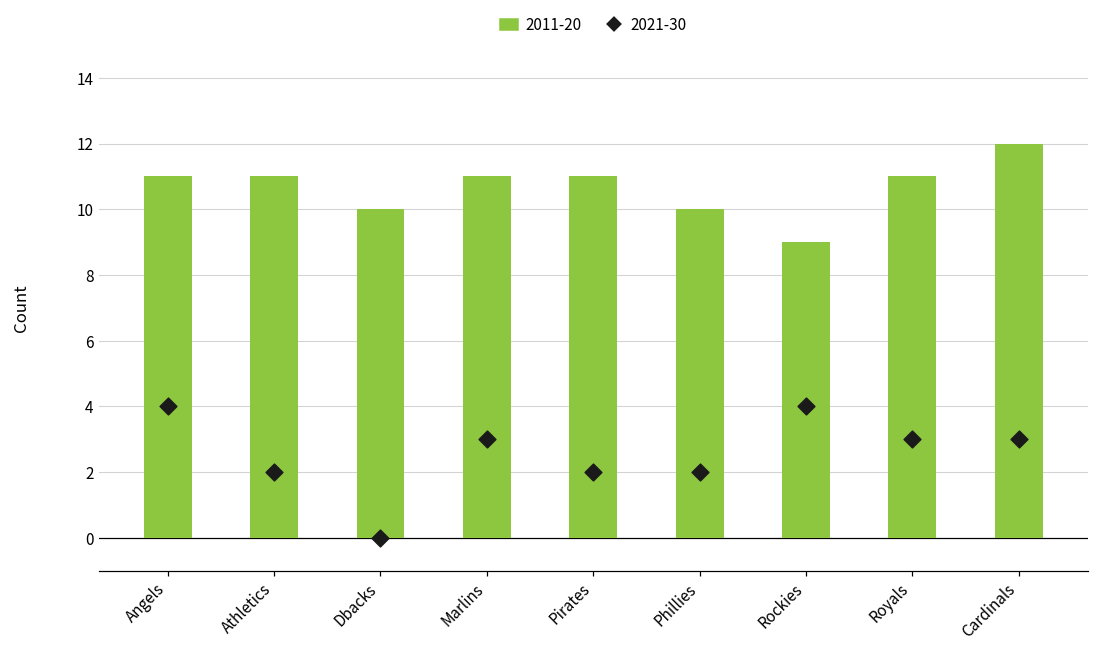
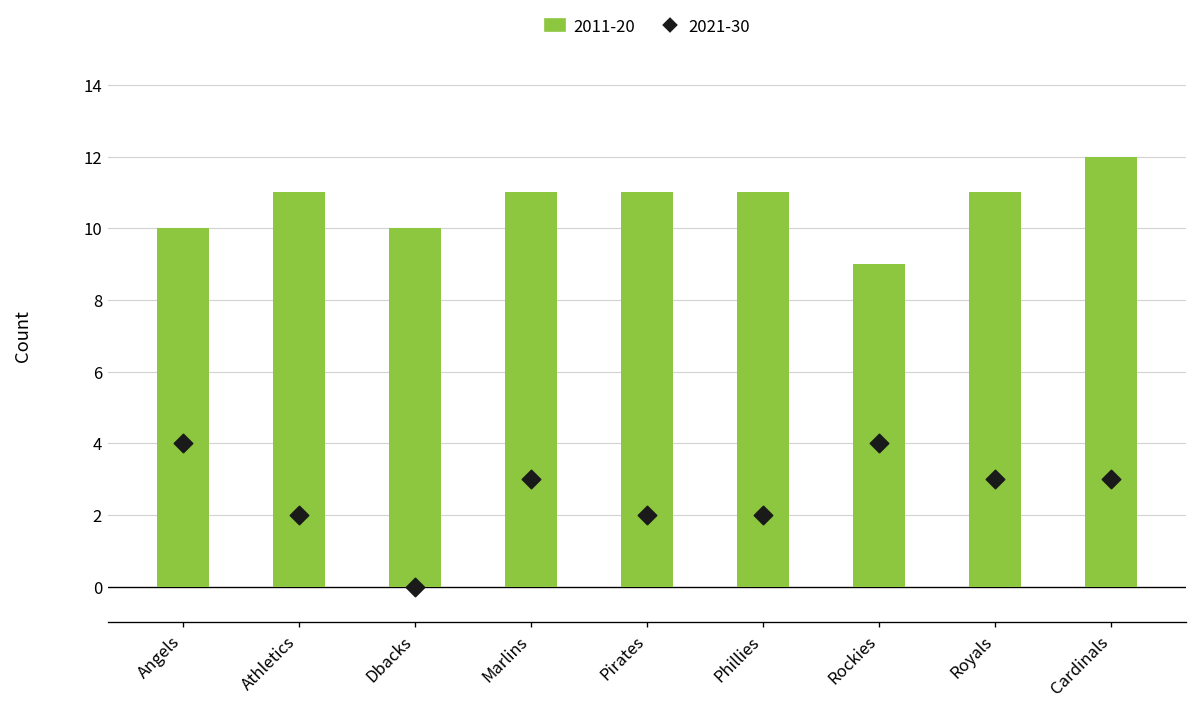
  {
    "2011-20": {
-     "Angels": 11,
+     "Angels": 10,
      "Athletics": 11,
      "Dbacks": 10,
      "Marlins": 11,
      "Pirates": 11,
-     "Phillies": 10,
+     "Phillies": 11,
      "Rockies": 9,
      "Royals": 11,
      "Cardinals": 12
    }
  }
